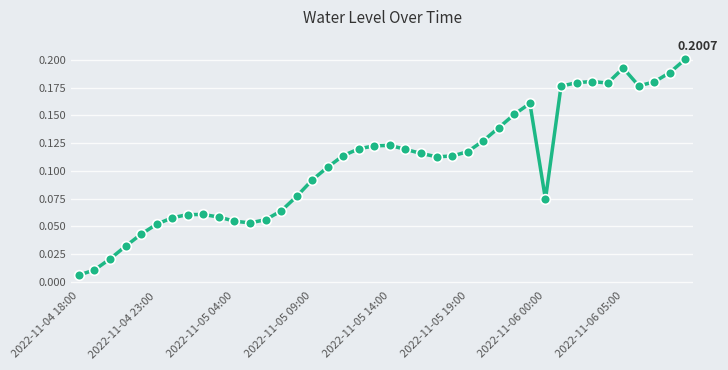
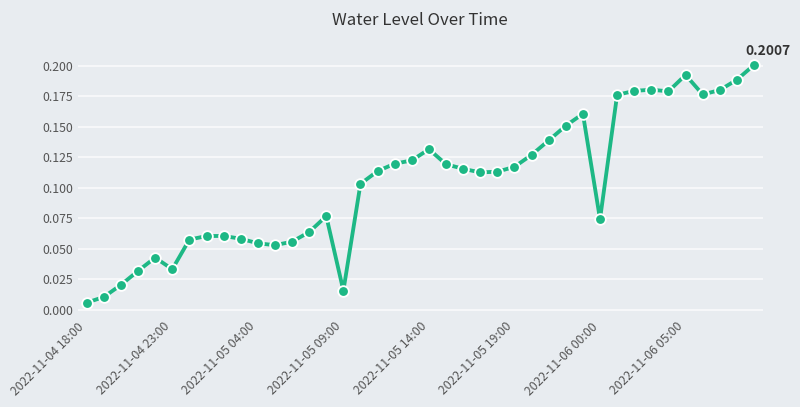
  {
    "2022-11-04 18:00": 0.006,
-   "2022-11-04 23:00": 0.052,
+   "2022-11-04 23:00": 0.033,
    "2022-11-05 04:00": 0.055,
-   "2022-11-05 09:00": 0.092,
-   "2022-11-05 14:00": 0.123,
+   "2022-11-05 09:00": 0.016,
+   "2022-11-05 14:00": 0.132,
    "2022-11-05 19:00": 0.117,
    "2022-11-06 00:00": 0.074,
    "2022-11-06 05:00": 0.193
  }
